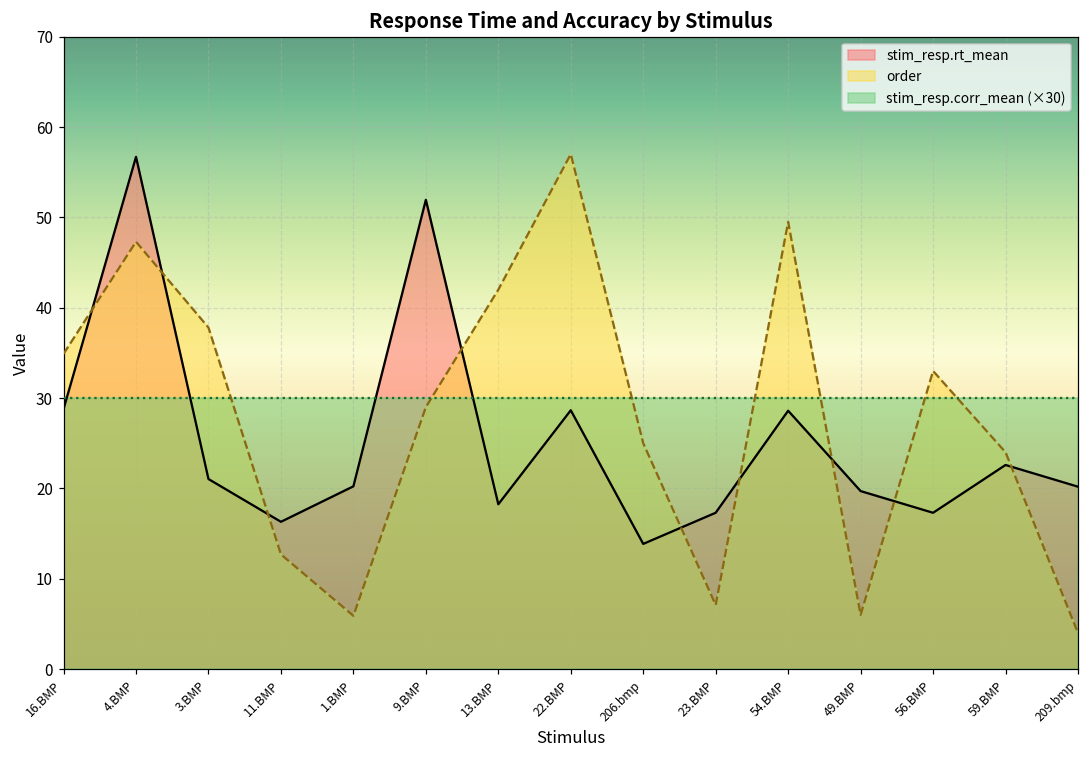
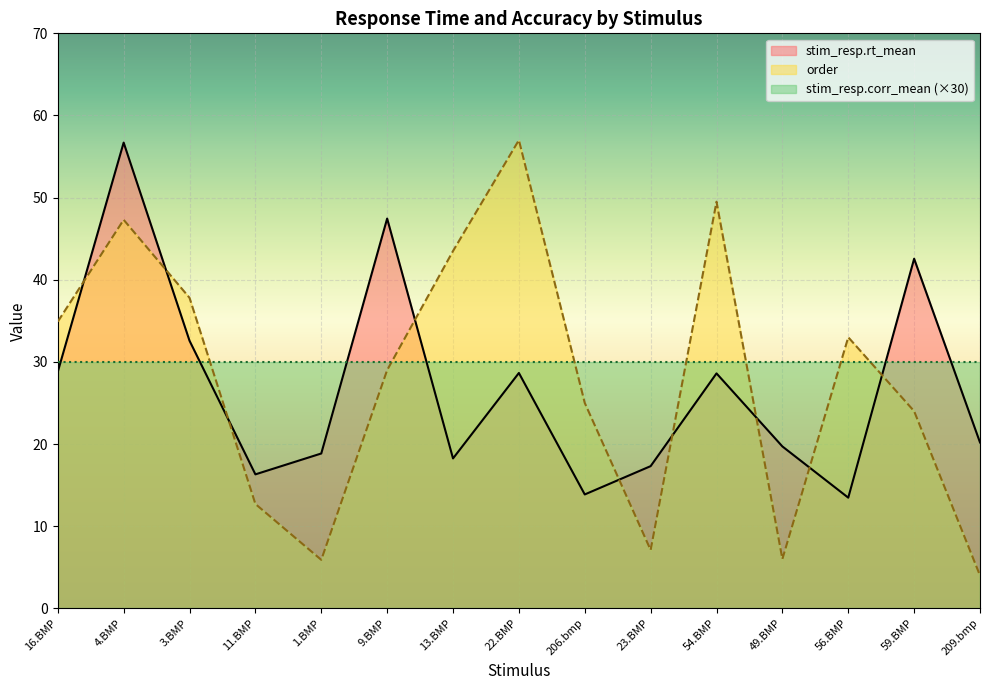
  {
    "stim_resp.rt_mean": {
      "16.BMP": 29,
      "4.BMP": 57,
-     "3.BMP": 21,
+     "3.BMP": 33,
      "11.BMP": 16,
-     "1.BMP": 20,
-     "9.BMP": 52,
+     "1.BMP": 19,
+     "9.BMP": 47,
      "13.BMP": 18,
      "22.BMP": 29,
      "206.bmp": 14,
      "23.BMP": 17,
      "54.BMP": 29,
      "49.BMP": 20,
-     "56.BMP": 17,
-     "59.BMP": 23,
+     "56.BMP": 13,
+     "59.BMP": 43,
      "209.bmp": 20
    },
    "order": {
      "16.BMP": 35,
      "4.BMP": 47,
      "3.BMP": 38,
      "11.BMP": 13,
      "1.BMP": 6,
      "9.BMP": 29,
-     "13.BMP": 42,
+     "13.BMP": 44,
      "22.BMP": 57,
      "206.bmp": 25,
      "23.BMP": 7,
      "54.BMP": 50,
      "49.BMP": 6,
      "56.BMP": 33,
      "59.BMP": 24,
      "209.bmp": 4
    },
    "stim_resp.corr_mean (×30)": {
      "16.BMP": 30,
      "4.BMP": 30,
      "3.BMP": 30,
      "11.BMP": 30,
      "1.BMP": 30,
      "9.BMP": 30,
      "13.BMP": 30,
      "22.BMP": 30,
      "206.bmp": 30,
      "23.BMP": 30,
      "54.BMP": 30,
      "49.BMP": 30,
      "56.BMP": 30,
      "59.BMP": 30,
      "209.bmp": 30
    }
  }
